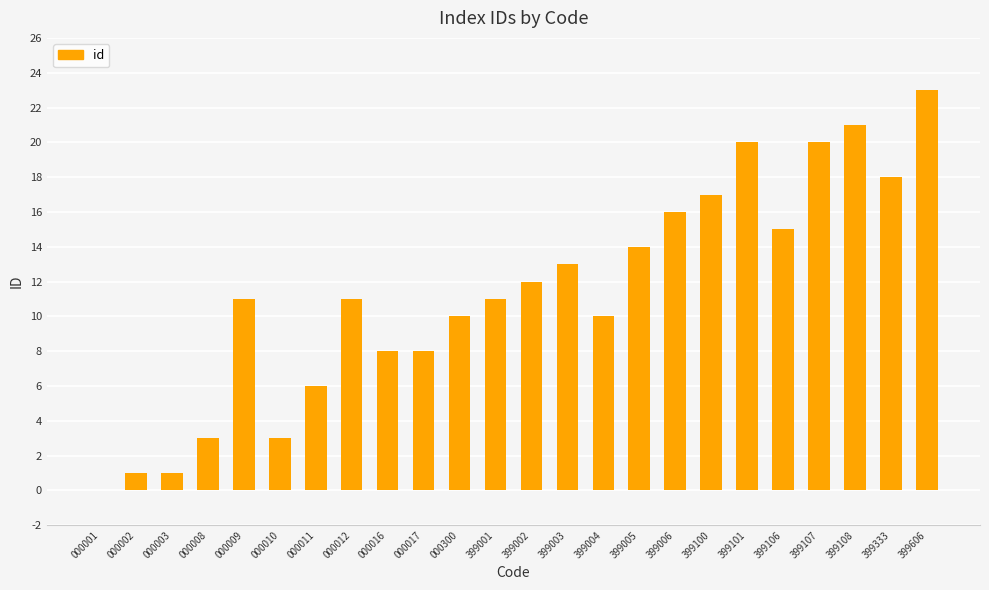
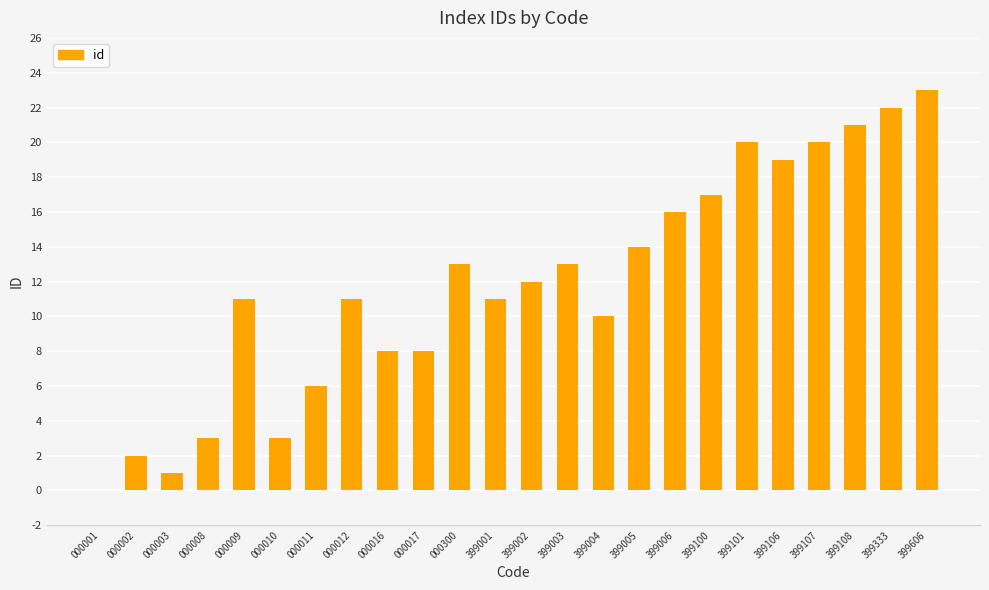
  {
    "000001": 0,
-   "000002": 1,
+   "000002": 2,
    "000003": 1,
    "000008": 3,
    "000009": 11,
    "000010": 3,
    "000011": 6,
    "000012": 11,
    "000016": 8,
    "000017": 8,
-   "000300": 10,
+   "000300": 13,
    "399001": 11,
    "399002": 12,
    "399003": 13,
    "399004": 10,
    "399005": 14,
    "399006": 16,
    "399100": 17,
    "399101": 20,
-   "399106": 15,
+   "399106": 19,
    "399107": 20,
    "399108": 21,
-   "399333": 18,
+   "399333": 22,
    "399606": 23
  }
